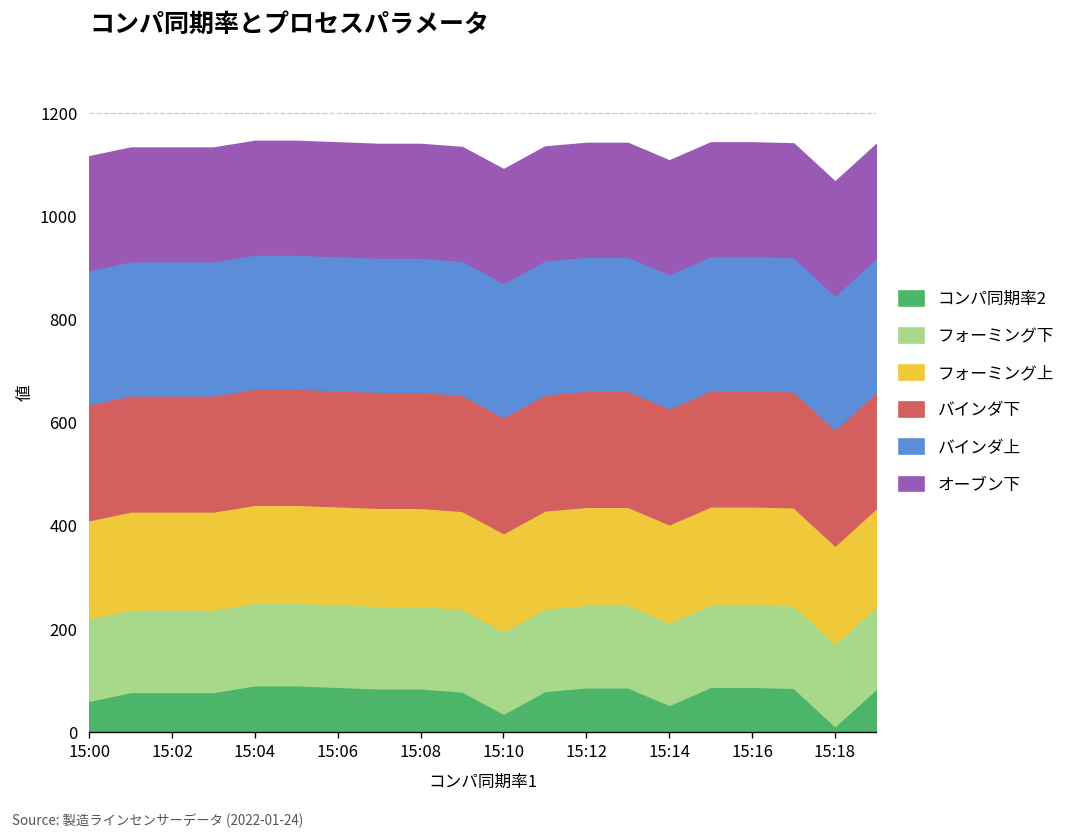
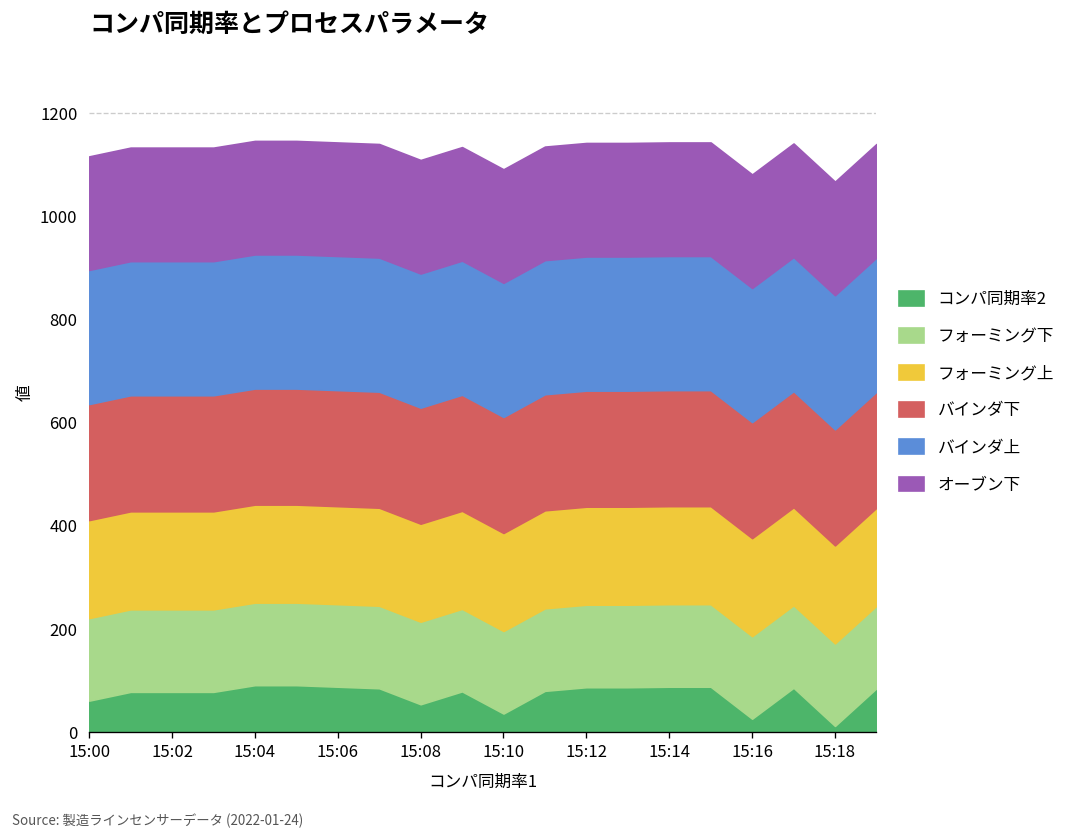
  {
    "コンパ同期率2": {
-     "15:08": 90,
-     "15:14": 50,
-     "15:16": 90
+     "15:08": 50,
+     "15:14": 90,
+     "15:16": 30
    },
    "オーブン下": {
      "15:00": 220,
      "15:02": 220,
      "15:04": 220,
      "15:06": 220,
      "15:08": 220,
      "15:10": 220,
      "15:12": 220,
      "15:14": 220,
      "15:16": 220,
      "15:18": 220
    }
  }
